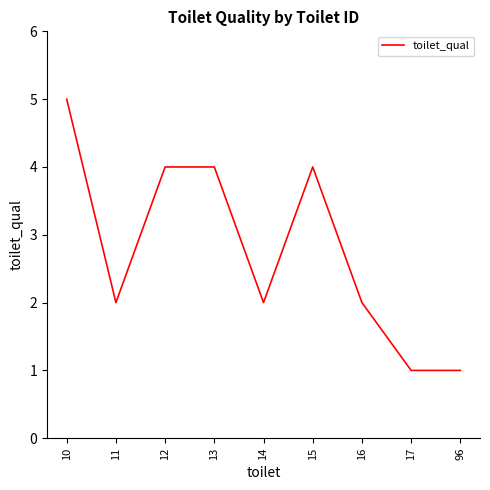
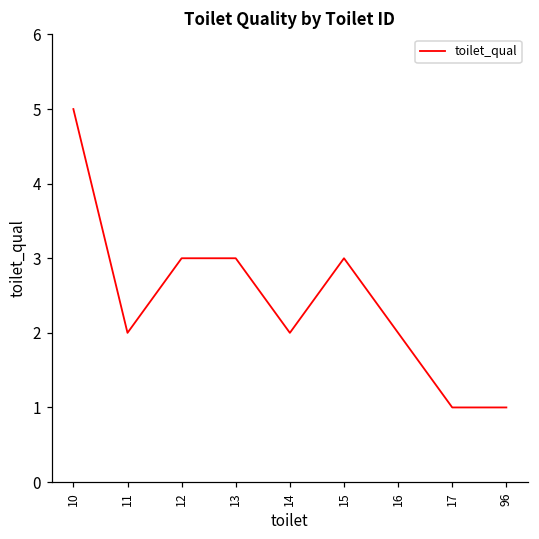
  {
    "10": 5,
    "11": 2,
-   "12": 4,
-   "13": 4,
+   "12": 3,
+   "13": 3,
    "14": 2,
-   "15": 4,
+   "15": 3,
    "16": 2,
    "17": 1,
    "96": 1
  }
